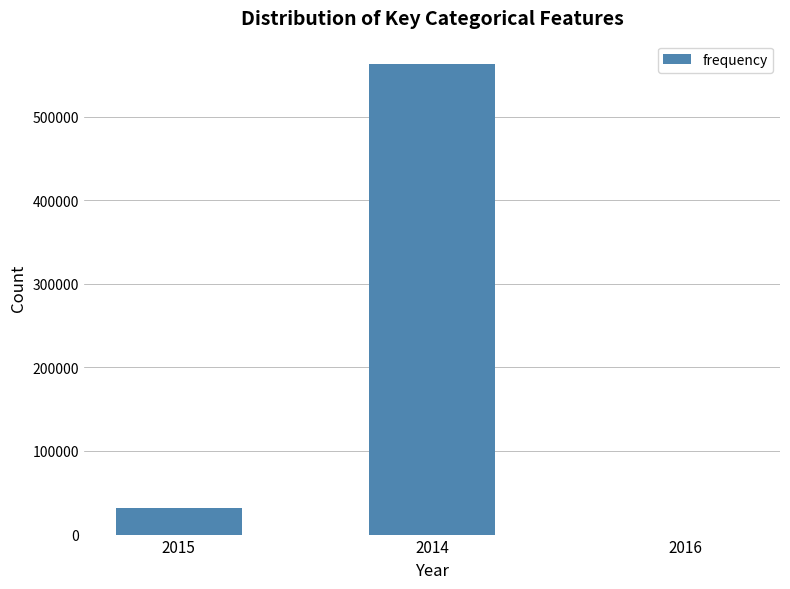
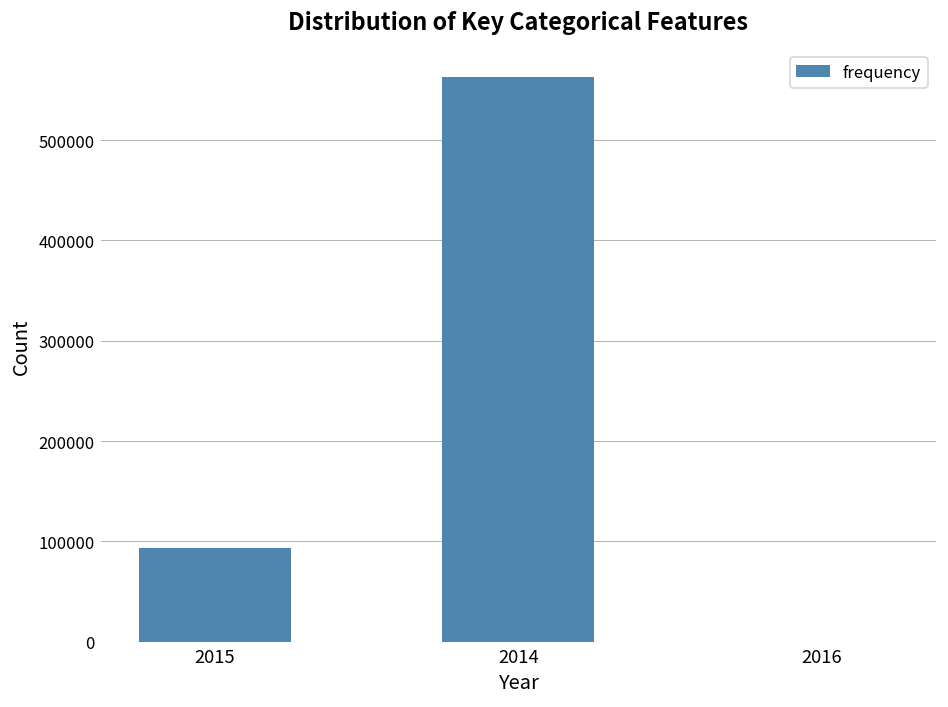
  {
-   "2015": 30000,
+   "2015": 90000,
    "2014": 560000,
    "2016": 0
  }
